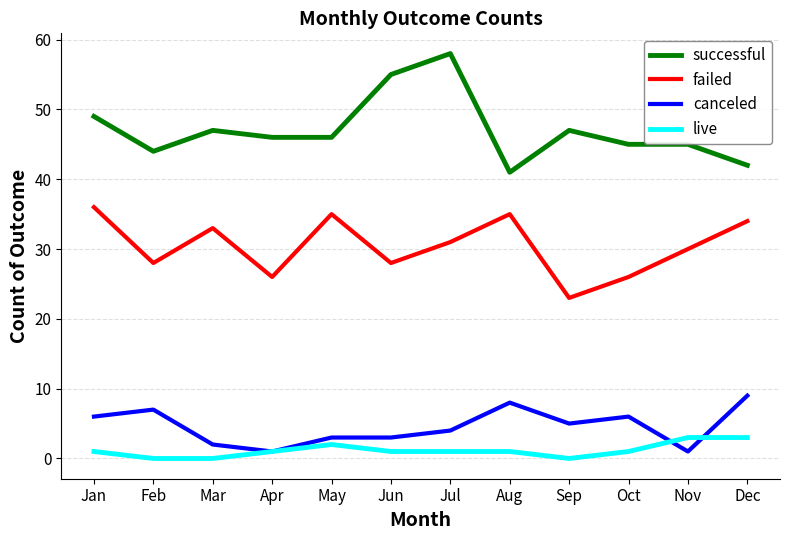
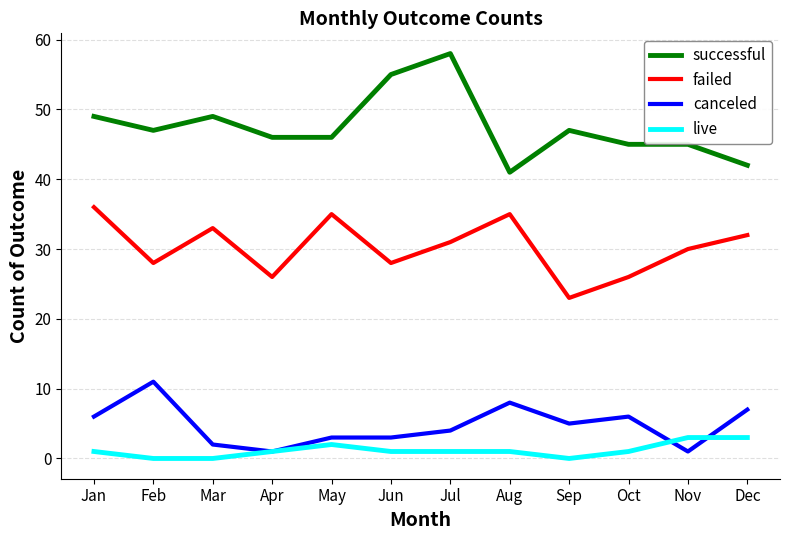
  {
    "successful": {
      "Jan": 49,
-     "Feb": 44,
-     "Mar": 47,
+     "Feb": 47,
+     "Mar": 49,
      "Apr": 46,
      "May": 46,
      "Jun": 55,
      "Jul": 58,
      "Aug": 41,
      "Sep": 47,
      "Oct": 45,
      "Nov": 45,
      "Dec": 42
    },
    "failed": {
      "Jan": 36,
      "Feb": 28,
      "Mar": 33,
      "Apr": 26,
      "May": 35,
      "Jun": 28,
      "Jul": 31,
      "Aug": 35,
      "Sep": 23,
      "Oct": 26,
      "Nov": 30,
-     "Dec": 34
+     "Dec": 32
    },
    "canceled": {
      "Jan": 6,
-     "Feb": 7,
+     "Feb": 11,
      "Mar": 2,
      "May": 3,
      "Jun": 3,
      "Jul": 4,
      "Aug": 8,
      "Sep": 5,
      "Oct": 6,
      "Nov": 1,
-     "Dec": 9
+     "Dec": 7
    },
    "live": {
      "Jan": 1,
      "Feb": 0,
      "Mar": 0,
      "May": 2,
      "Jun": 1,
      "Jul": 1,
      "Aug": 1,
      "Sep": 0,
      "Oct": 1,
      "Nov": 3,
      "Dec": 3
    }
  }
